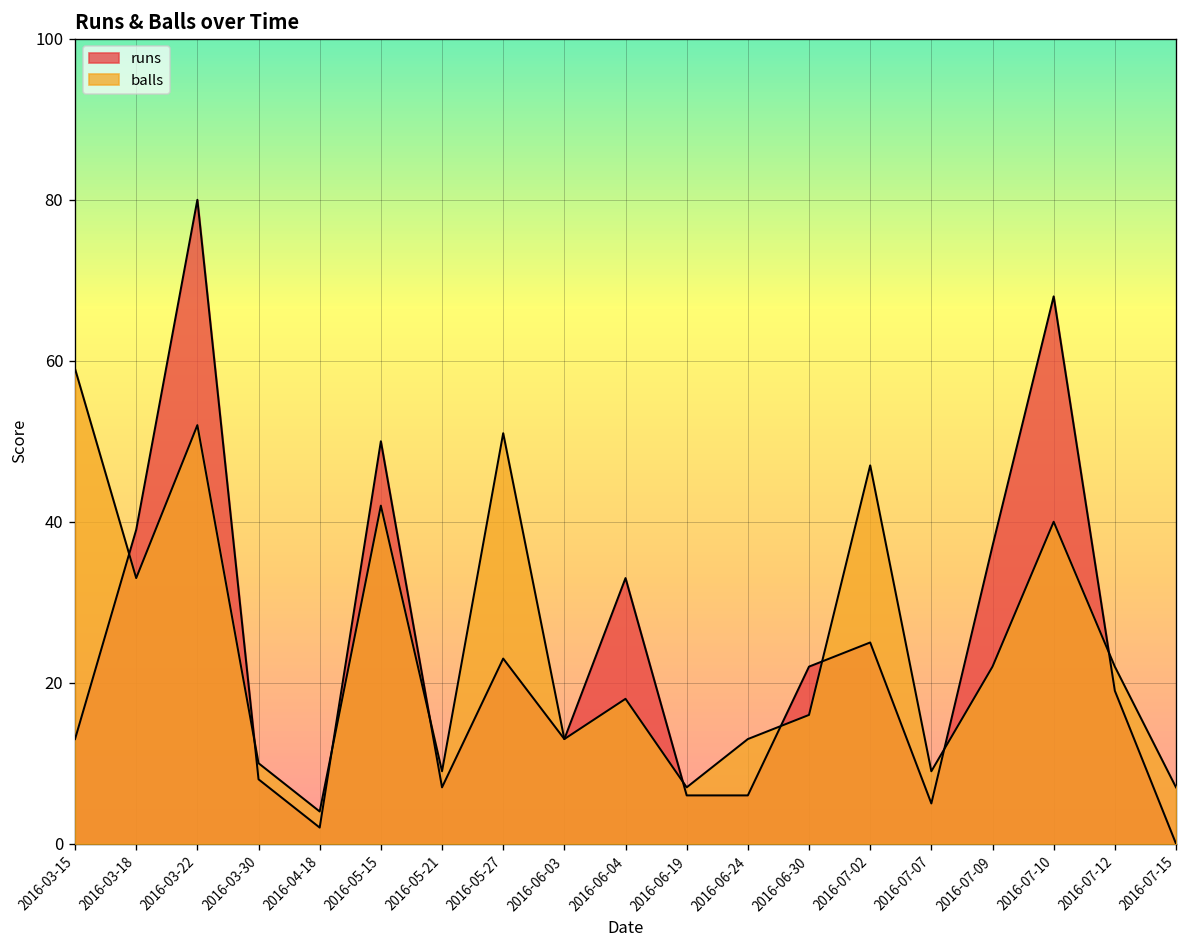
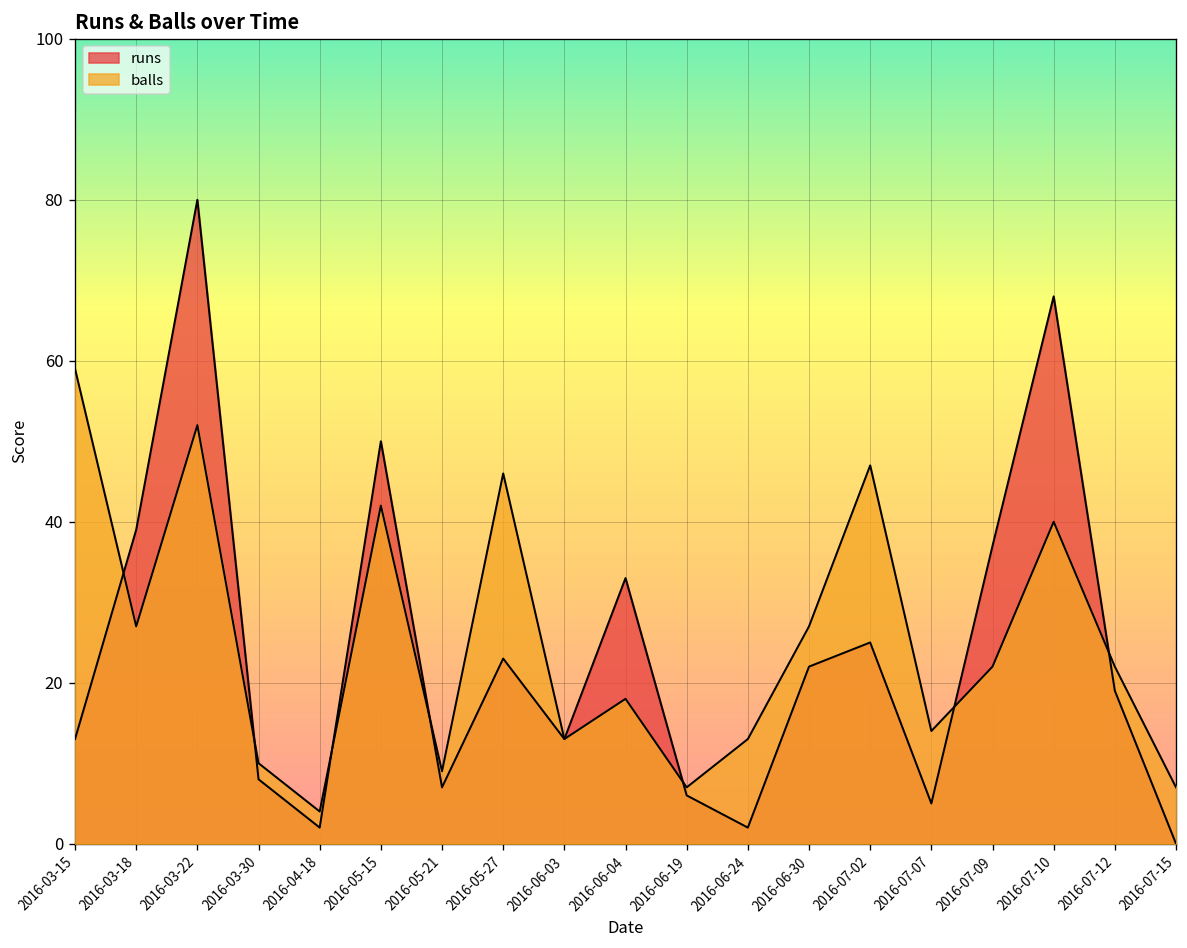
  {
    "runs": {
      "2016-03-15": 13,
      "2016-03-18": 39,
      "2016-03-22": 80,
      "2016-03-30": 8,
      "2016-04-18": 2,
      "2016-05-15": 50,
      "2016-05-21": 7,
      "2016-05-27": 23,
      "2016-06-04": 33,
      "2016-06-19": 6,
-     "2016-06-24": 6,
+     "2016-06-24": 2,
      "2016-06-30": 22,
      "2016-07-02": 25,
      "2016-07-07": 5,
      "2016-07-09": 37,
      "2016-07-10": 68,
      "2016-07-12": 19,
      "2016-07-15": 0
    },
    "balls": {
      "2016-03-15": 59,
-     "2016-03-18": 33,
+     "2016-03-18": 27,
      "2016-03-22": 52,
      "2016-03-30": 10,
      "2016-04-18": 4,
      "2016-05-15": 42,
      "2016-05-21": 9,
-     "2016-05-27": 51,
+     "2016-05-27": 46,
      "2016-06-04": 18,
      "2016-06-19": 7,
      "2016-06-24": 13,
-     "2016-06-30": 16,
+     "2016-06-30": 27,
      "2016-07-02": 47,
-     "2016-07-07": 9,
+     "2016-07-07": 14,
      "2016-07-09": 22,
      "2016-07-10": 40,
      "2016-07-12": 22,
      "2016-07-15": 7
    }
  }
